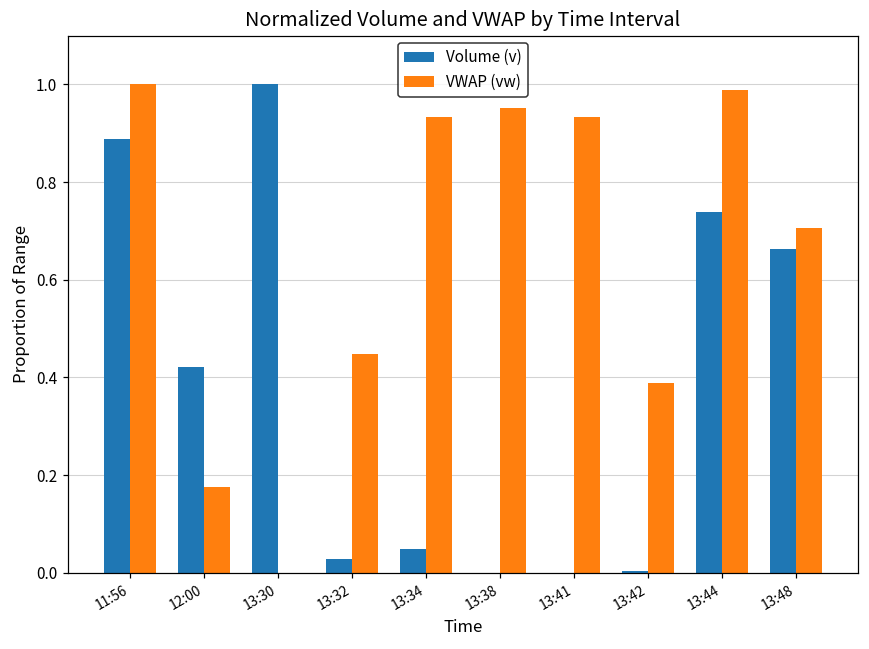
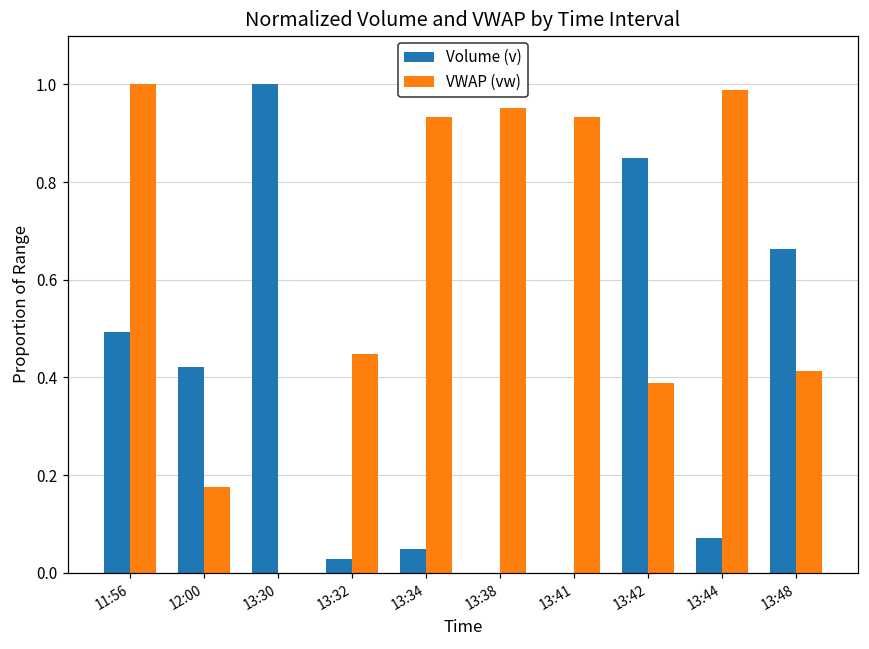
  {
    "Volume (v)": {
-     "11:56": 0.89,
+     "11:56": 0.49,
      "12:00": 0.42,
      "13:30": 1.00,
      "13:32": 0.03,
      "13:34": 0.05,
      "13:38": 0.00,
      "13:41": 0.00,
-     "13:42": 0.00,
-     "13:44": 0.74,
+     "13:42": 0.85,
+     "13:44": 0.07,
      "13:48": 0.66
    },
    "VWAP (vw)": {
      "11:56": 1.00,
      "12:00": 0.18,
      "13:30": 0.00,
      "13:32": 0.45,
      "13:34": 0.93,
      "13:38": 0.95,
      "13:41": 0.93,
      "13:42": 0.39,
      "13:44": 0.99,
-     "13:48": 0.71
+     "13:48": 0.41
    }
  }
